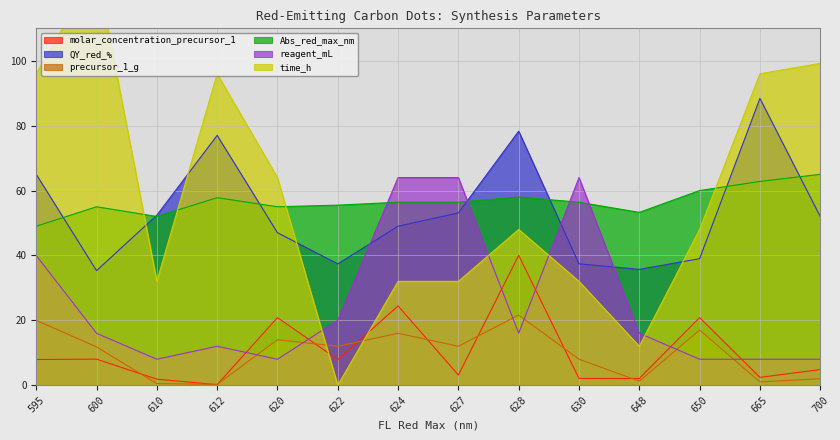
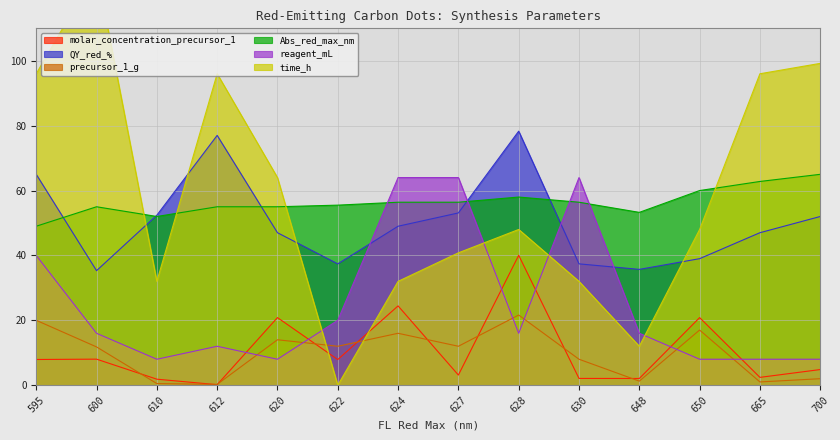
  {
    "molar_concentration_precursor_1": {
      "595": 8,
      "600": 8,
      "610": 2,
      "620": 21,
      "622": 8,
      "624": 24,
      "627": 3,
      "628": 40,
      "630": 2,
      "648": 2,
      "650": 21,
      "665": 2,
      "700": 5
    },
    "QY_red_%": {
      "595": 65,
      "600": 35,
      "612": 77,
      "620": 47,
      "622": 37,
      "624": 49,
      "627": 53,
      "628": 78,
      "630": 37,
      "648": 36,
      "650": 39,
-     "665": 88,
+     "665": 47,
      "700": 52
    },
    "precursor_1_g": {
      "595": 20,
      "600": 12,
      "610": 1,
      "620": 14,
      "622": 12,
      "624": 16,
      "627": 12,
      "628": 22,
      "630": 8,
      "648": 1,
      "650": 17,
      "665": 1,
      "700": 2
    },
    "Abs_red_max_nm": {
      "595": 49,
      "600": 55,
-     "612": 58,
+     "612": 55,
      "620": 55,
      "622": 56,
      "624": 56,
      "627": 56,
      "628": 58,
      "630": 56,
      "648": 53,
      "650": 60,
      "665": 63,
      "700": 65
    },
    "reagent_mL": {
      "595": 40,
      "600": 16,
      "610": 8,
      "612": 12,
      "620": 8,
      "622": 20,
      "624": 64,
      "627": 64,
      "628": 16,
      "630": 64,
      "648": 16,
      "650": 8,
      "665": 8,
      "700": 8
    },
    "time_h": {
      "595": 96,
      "610": 32,
      "620": 64,
      "622": 0,
      "624": 32,
-     "627": 32,
+     "627": 41,
      "628": 48,
      "630": 32,
      "648": 12,
      "650": 48,
      "665": 96,
      "700": 99
    }
  }
